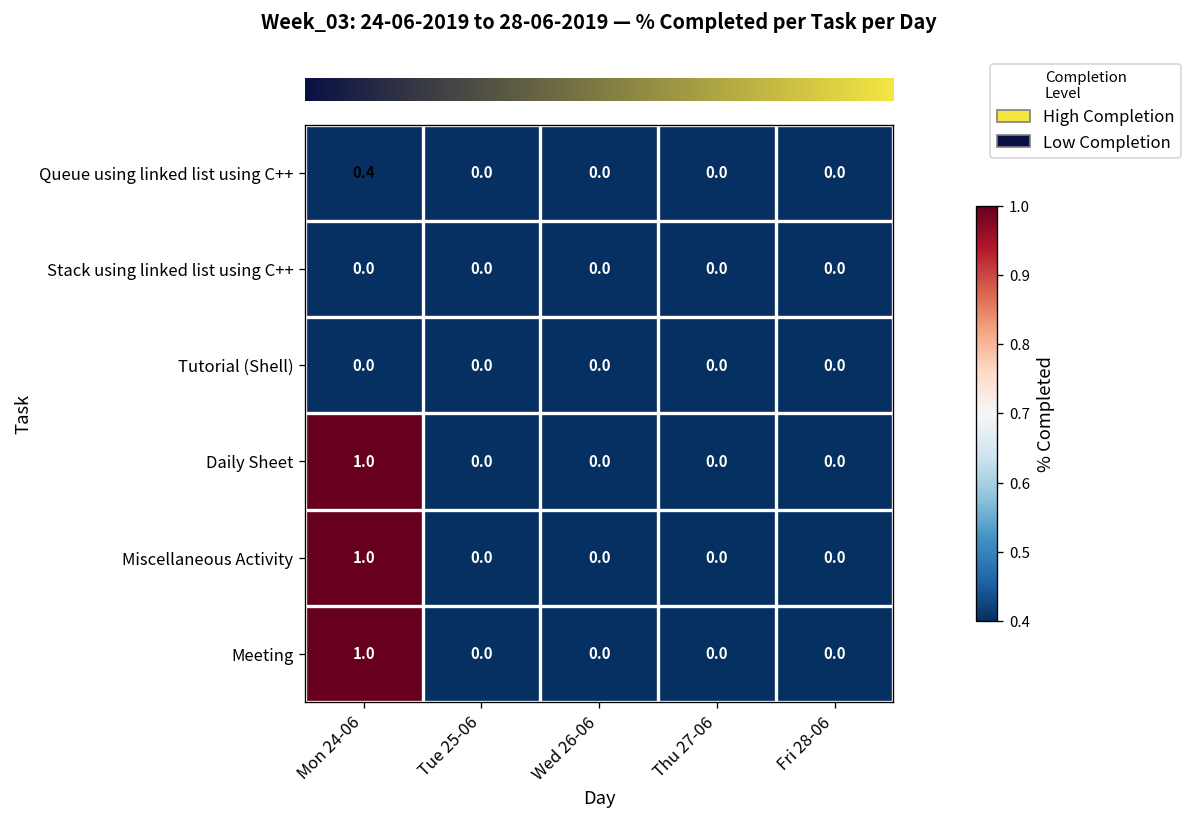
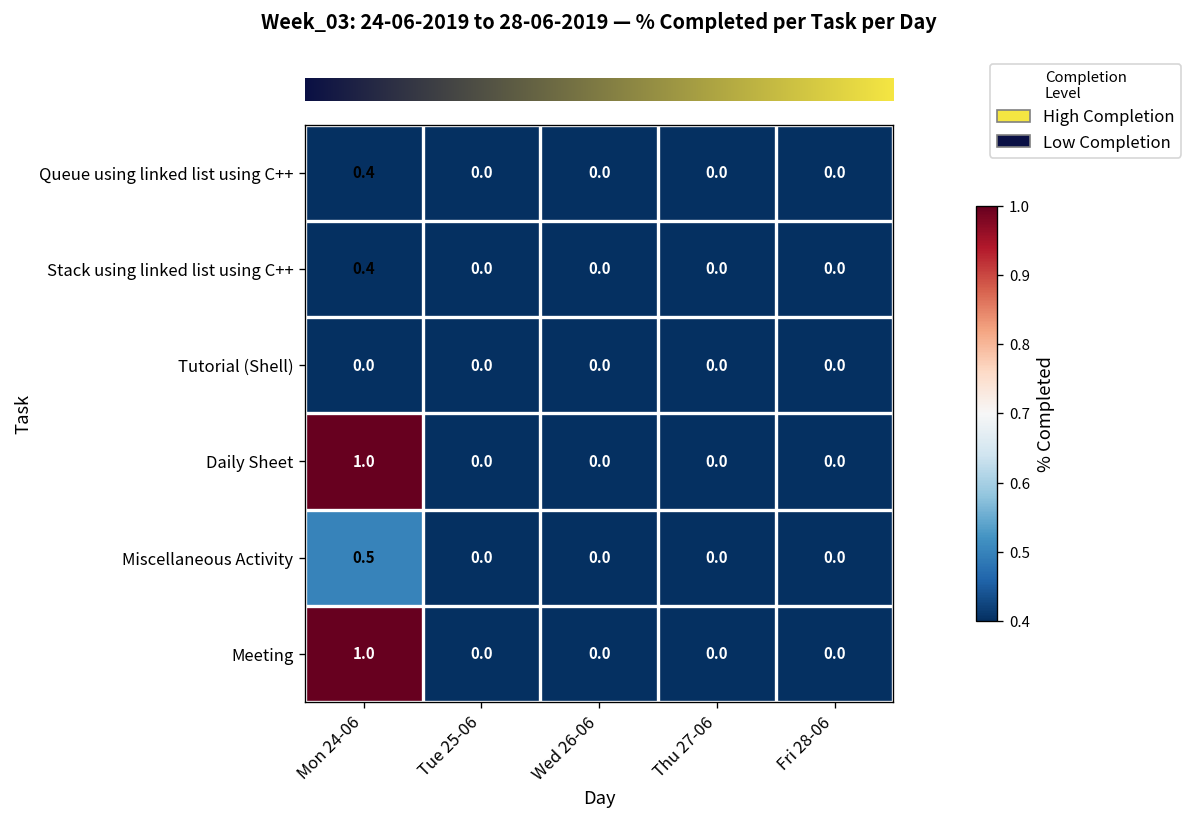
  {
    "Queue using linked list using C++": {
      "Mon 24-06": 0.4,
      "Tue 25-06": 0.0,
      "Wed 26-06": 0.0,
      "Thu 27-06": 0.0,
      "Fri 28-06": 0.0
    },
    "Stack using linked list using C++": {
-     "Mon 24-06": 0.0,
+     "Mon 24-06": 0.4,
      "Tue 25-06": 0.0,
      "Wed 26-06": 0.0,
      "Thu 27-06": 0.0,
      "Fri 28-06": 0.0
    },
    "Tutorial (Shell)": {
      "Mon 24-06": 0.0,
      "Tue 25-06": 0.0,
      "Wed 26-06": 0.0,
      "Thu 27-06": 0.0,
      "Fri 28-06": 0.0
    },
    "Daily Sheet": {
      "Mon 24-06": 1.0,
      "Tue 25-06": 0.0,
      "Wed 26-06": 0.0,
      "Thu 27-06": 0.0,
      "Fri 28-06": 0.0
    },
    "Miscellaneous Activity": {
-     "Mon 24-06": 1.0,
+     "Mon 24-06": 0.5,
      "Tue 25-06": 0.0,
      "Wed 26-06": 0.0,
      "Thu 27-06": 0.0,
      "Fri 28-06": 0.0
    },
    "Meeting": {
      "Mon 24-06": 1.0,
      "Tue 25-06": 0.0,
      "Wed 26-06": 0.0,
      "Thu 27-06": 0.0,
      "Fri 28-06": 0.0
    }
  }
